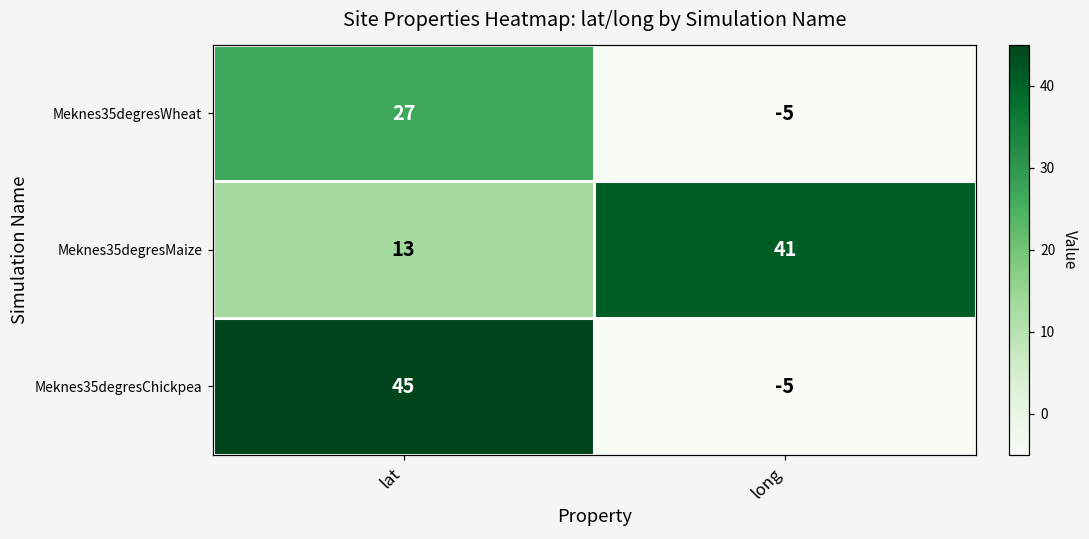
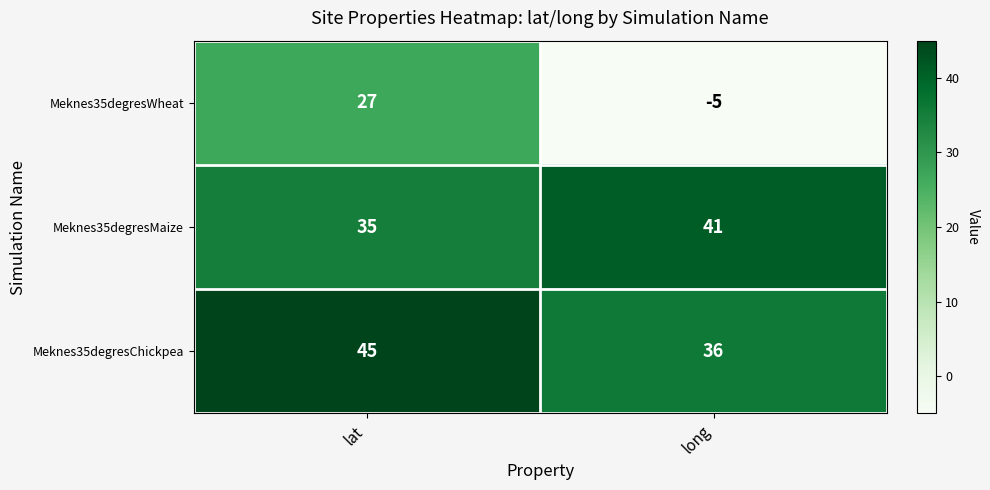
  {
    "Meknes35degresWheat": {
      "lat": 27,
      "long": -5
    },
    "Meknes35degresMaize": {
-     "lat": 13,
+     "lat": 35,
      "long": 41
    },
    "Meknes35degresChickpea": {
      "lat": 45,
-     "long": -5
+     "long": 36
    }
  }
